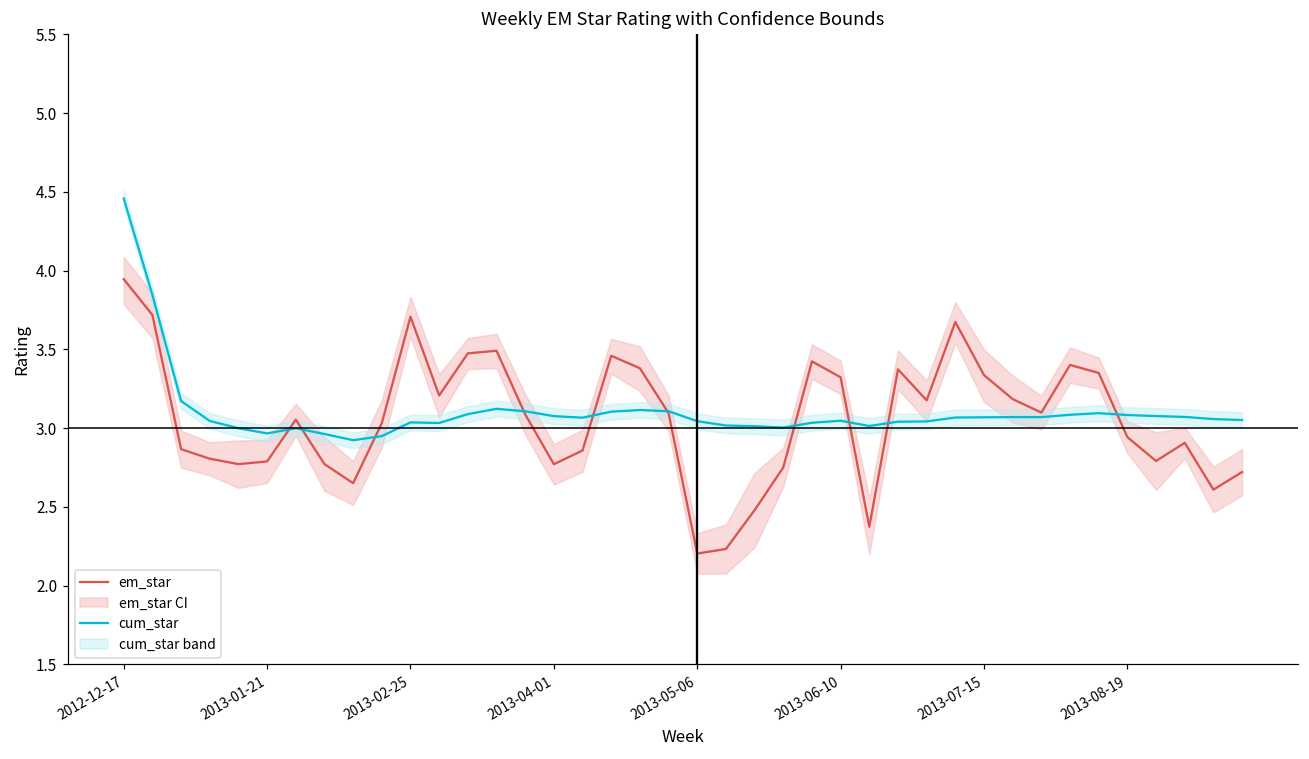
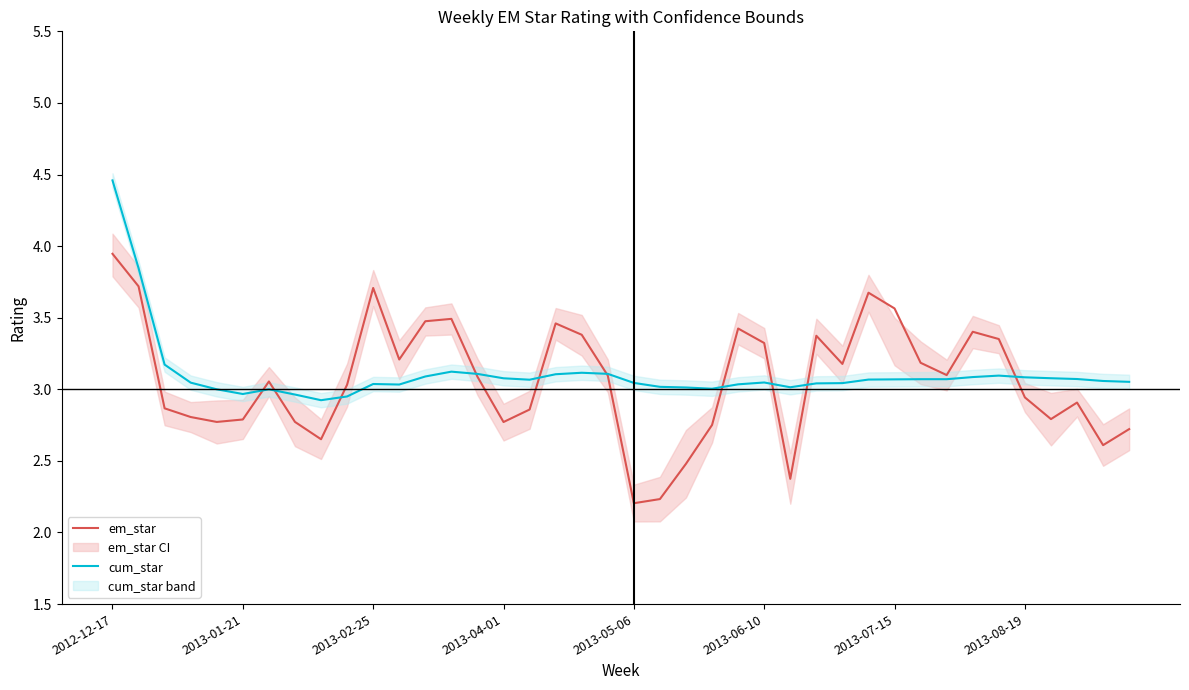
  {
    "em_star": {
      "2012-12-17": 3.95,
      "2013-01-21": 2.79,
      "2013-02-25": 3.71,
      "2013-04-01": 2.77,
      "2013-05-06": 2.20,
      "2013-06-10": 3.32,
-     "2013-07-15": 3.34,
+     "2013-07-15": 3.56,
      "2013-08-19": 2.94
    },
    "cum_star": {
      "2012-12-17": 4.46,
      "2013-01-21": 2.97,
      "2013-02-25": 3.04,
      "2013-04-01": 3.08,
      "2013-05-06": 3.04,
      "2013-06-10": 3.05,
      "2013-07-15": 3.07,
      "2013-08-19": 3.08
    }
  }
